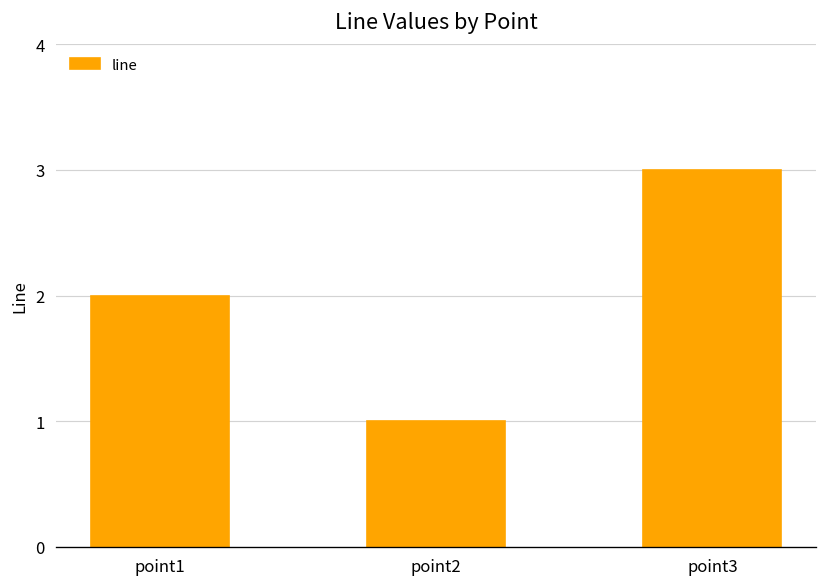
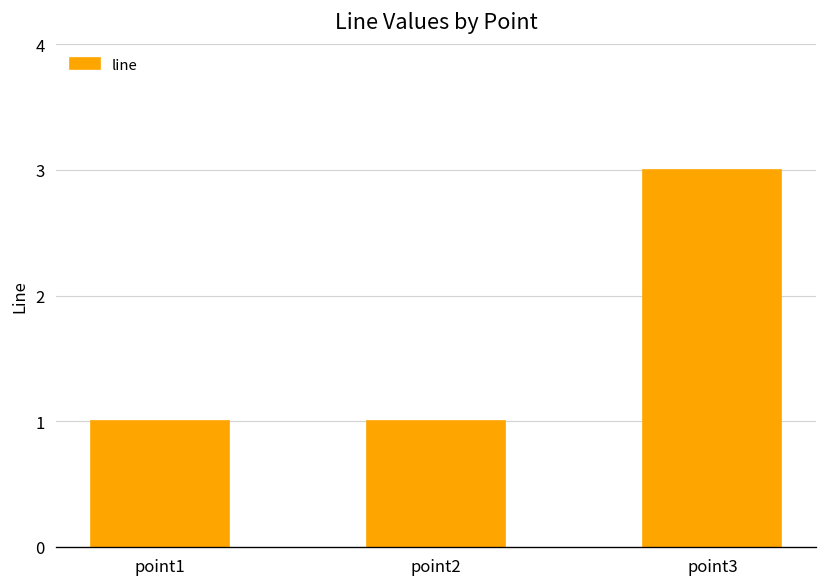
  {
-   "point1": 2,
+   "point1": 1,
    "point2": 1,
    "point3": 3
  }
